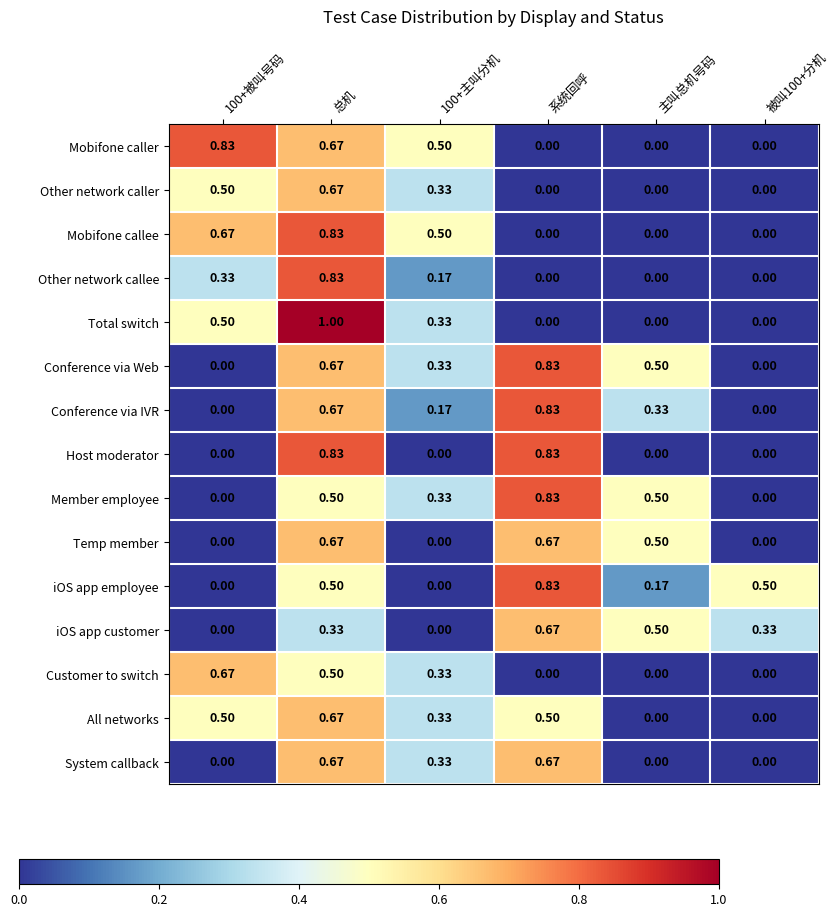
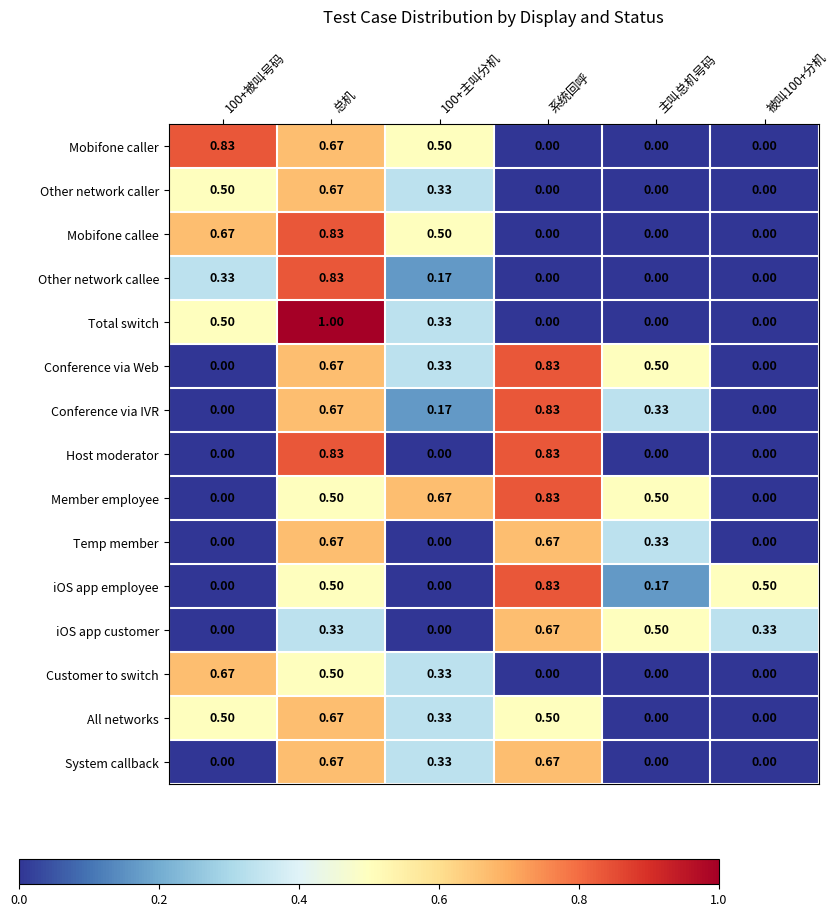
  {
    "Mobifone caller": {
      "100+被叫号码": 0.83,
      "总机": 0.67,
      "100+主叫分机": 0.50,
      "系统回呼": 0.00,
      "主叫总机号码": 0.00,
      "被叫100+分机": 0.00
    },
    "Other network caller": {
      "100+被叫号码": 0.50,
      "总机": 0.67,
      "100+主叫分机": 0.33,
      "系统回呼": 0.00,
      "主叫总机号码": 0.00,
      "被叫100+分机": 0.00
    },
    "Mobifone callee": {
      "100+被叫号码": 0.67,
      "总机": 0.83,
      "100+主叫分机": 0.50,
      "系统回呼": 0.00,
      "主叫总机号码": 0.00,
      "被叫100+分机": 0.00
    },
    "Other network callee": {
      "100+被叫号码": 0.33,
      "总机": 0.83,
      "100+主叫分机": 0.17,
      "系统回呼": 0.00,
      "主叫总机号码": 0.00,
      "被叫100+分机": 0.00
    },
    "Total switch": {
      "100+被叫号码": 0.50,
      "总机": 1.00,
      "100+主叫分机": 0.33,
      "系统回呼": 0.00,
      "主叫总机号码": 0.00,
      "被叫100+分机": 0.00
    },
    "Conference via Web": {
      "100+被叫号码": 0.00,
      "总机": 0.67,
      "100+主叫分机": 0.33,
      "系统回呼": 0.83,
      "主叫总机号码": 0.50,
      "被叫100+分机": 0.00
    },
    "Conference via IVR": {
      "100+被叫号码": 0.00,
      "总机": 0.67,
      "100+主叫分机": 0.17,
      "系统回呼": 0.83,
      "主叫总机号码": 0.33,
      "被叫100+分机": 0.00
    },
    "Host moderator": {
      "100+被叫号码": 0.00,
      "总机": 0.83,
      "100+主叫分机": 0.00,
      "系统回呼": 0.83,
      "主叫总机号码": 0.00,
      "被叫100+分机": 0.00
    },
    "Member employee": {
      "100+被叫号码": 0.00,
      "总机": 0.50,
-     "100+主叫分机": 0.33,
+     "100+主叫分机": 0.67,
      "系统回呼": 0.83,
      "主叫总机号码": 0.50,
      "被叫100+分机": 0.00
    },
    "Temp member": {
      "100+被叫号码": 0.00,
      "总机": 0.67,
      "100+主叫分机": 0.00,
      "系统回呼": 0.67,
-     "主叫总机号码": 0.50,
+     "主叫总机号码": 0.33,
      "被叫100+分机": 0.00
    },
    "iOS app employee": {
      "100+被叫号码": 0.00,
      "总机": 0.50,
      "100+主叫分机": 0.00,
      "系统回呼": 0.83,
      "主叫总机号码": 0.17,
      "被叫100+分机": 0.50
    },
    "iOS app customer": {
      "100+被叫号码": 0.00,
      "总机": 0.33,
      "100+主叫分机": 0.00,
      "系统回呼": 0.67,
      "主叫总机号码": 0.50,
      "被叫100+分机": 0.33
    },
    "Customer to switch": {
      "100+被叫号码": 0.67,
      "总机": 0.50,
      "100+主叫分机": 0.33,
      "系统回呼": 0.00,
      "主叫总机号码": 0.00,
      "被叫100+分机": 0.00
    },
    "All networks": {
      "100+被叫号码": 0.50,
      "总机": 0.67,
      "100+主叫分机": 0.33,
      "系统回呼": 0.50,
      "主叫总机号码": 0.00,
      "被叫100+分机": 0.00
    },
    "System callback": {
      "100+被叫号码": 0.00,
      "总机": 0.67,
      "100+主叫分机": 0.33,
      "系统回呼": 0.67,
      "主叫总机号码": 0.00,
      "被叫100+分机": 0.00
    }
  }
